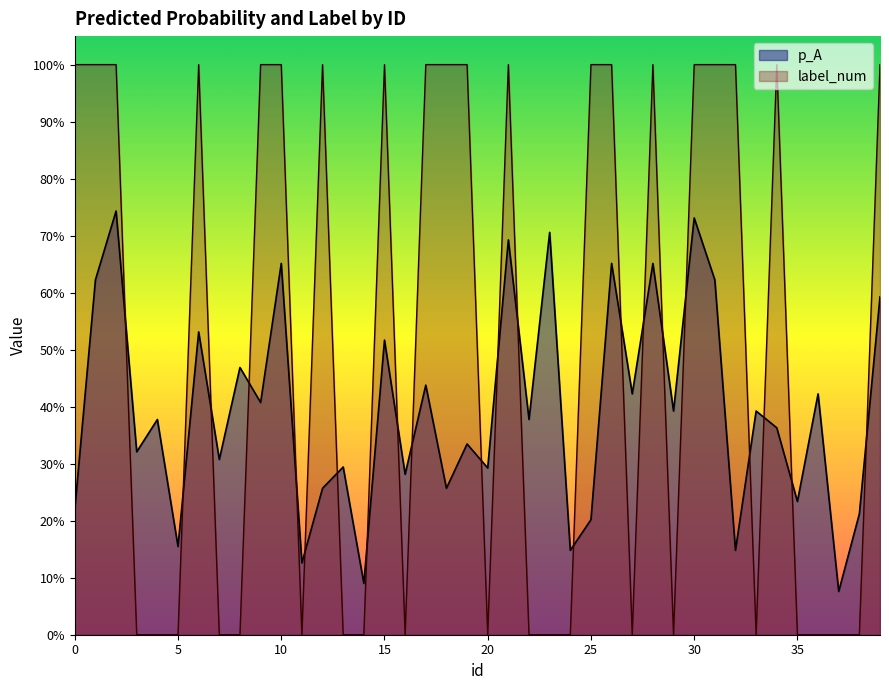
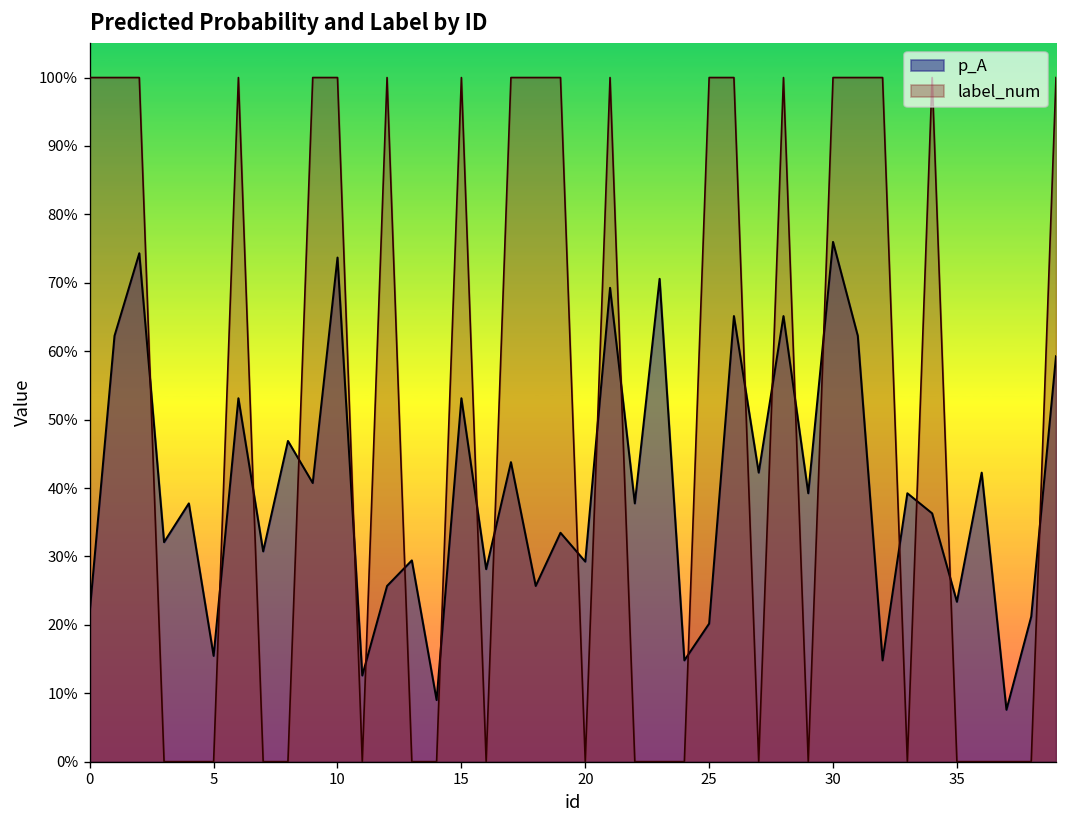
  {
    "p_A": {
      "0": "22%",
      "5": "15%",
-     "10": "65%",
-     "15": "52%",
+     "10": "74%",
+     "15": "53%",
      "20": "29%",
      "25": "20%",
-     "30": "73%",
+     "30": "76%",
      "35": "23%"
    },
    "label_num": {
      "0": "100%",
      "5": "0%",
      "10": "100%",
      "15": "100%",
      "20": "0%",
      "25": "100%",
      "30": "100%",
      "35": "0%"
    }
  }
